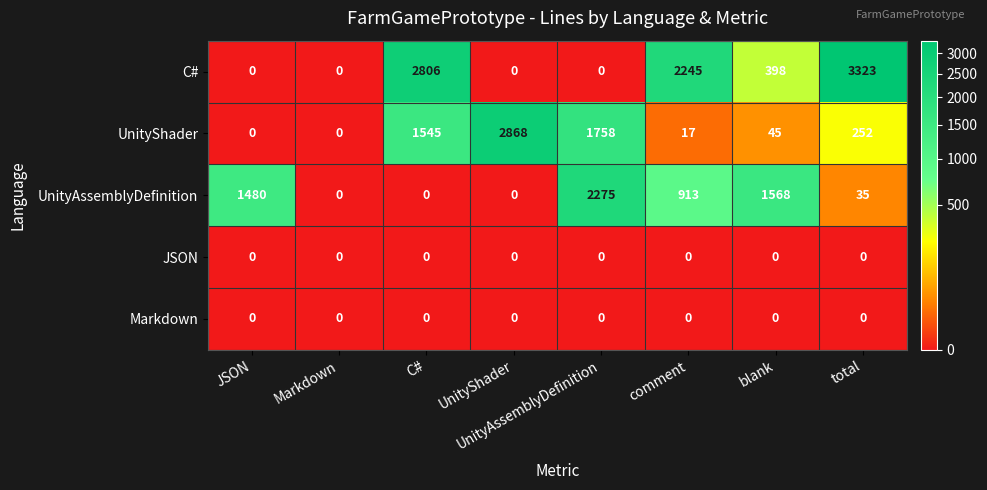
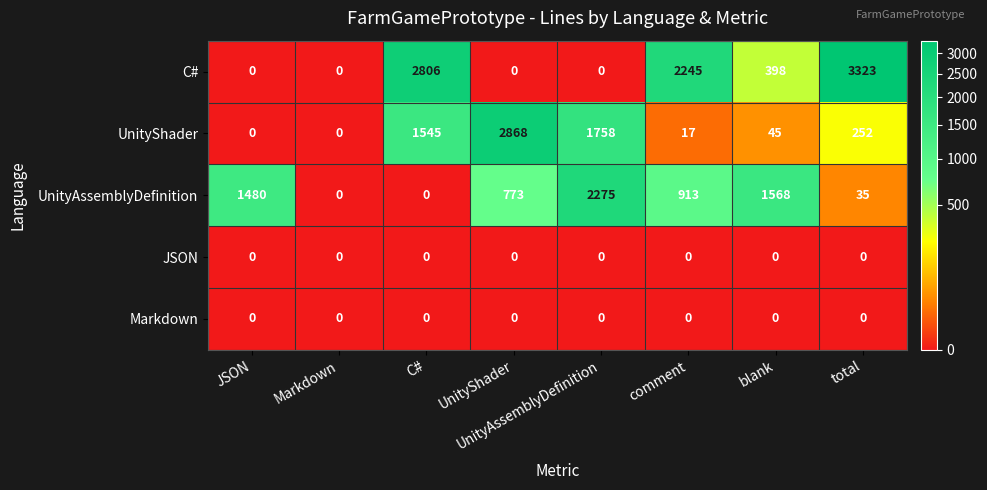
  {
    "C#": {
      "JSON": 0,
      "Markdown": 0,
      "C#": 2806,
      "UnityShader": 0,
      "UnityAssemblyDefinition": 0,
      "comment": 2245,
      "blank": 398,
      "total": 3323
    },
    "UnityShader": {
      "JSON": 0,
      "Markdown": 0,
      "C#": 1545,
      "UnityShader": 2868,
      "UnityAssemblyDefinition": 1758,
      "comment": 17,
      "blank": 45,
      "total": 252
    },
    "UnityAssemblyDefinition": {
      "JSON": 1480,
      "Markdown": 0,
      "C#": 0,
-     "UnityShader": 0,
+     "UnityShader": 773,
      "UnityAssemblyDefinition": 2275,
      "comment": 913,
      "blank": 1568,
      "total": 35
    },
    "JSON": {
      "JSON": 0,
      "Markdown": 0,
      "C#": 0,
      "UnityShader": 0,
      "UnityAssemblyDefinition": 0,
      "comment": 0,
      "blank": 0,
      "total": 0
    },
    "Markdown": {
      "JSON": 0,
      "Markdown": 0,
      "C#": 0,
      "UnityShader": 0,
      "UnityAssemblyDefinition": 0,
      "comment": 0,
      "blank": 0,
      "total": 0
    }
  }
